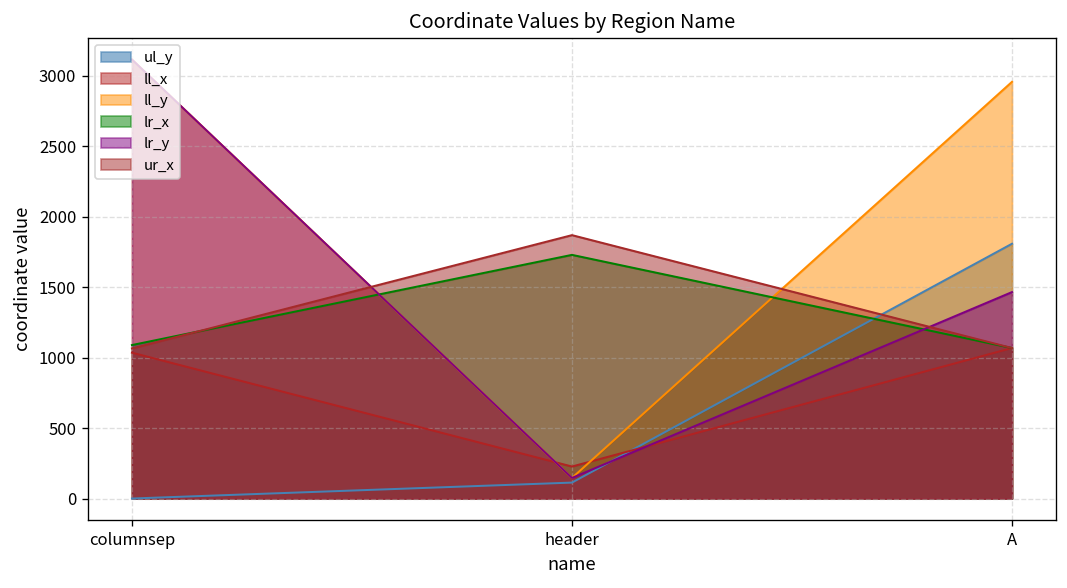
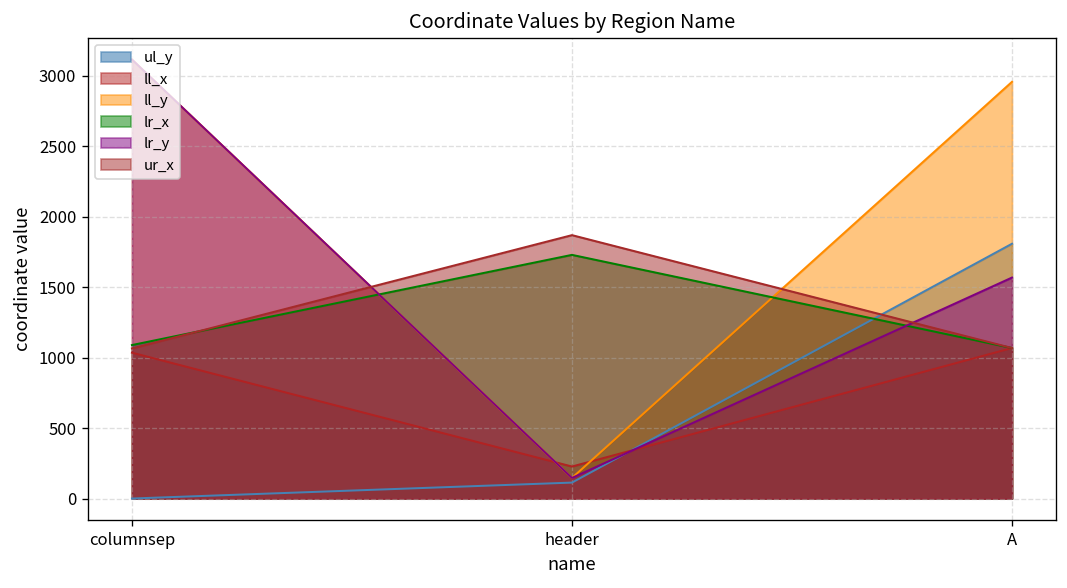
  {
    "ul_y": {
      "columnsep": 0,
      "header": 110,
      "A": 1810
    },
    "ll_y": {
      "A": 2960
    },
    "lr_x": {
      "columnsep": 1090,
      "header": 1730
    },
    "lr_y": {
-     "A": 1470
+     "A": 1570
    }
  }
